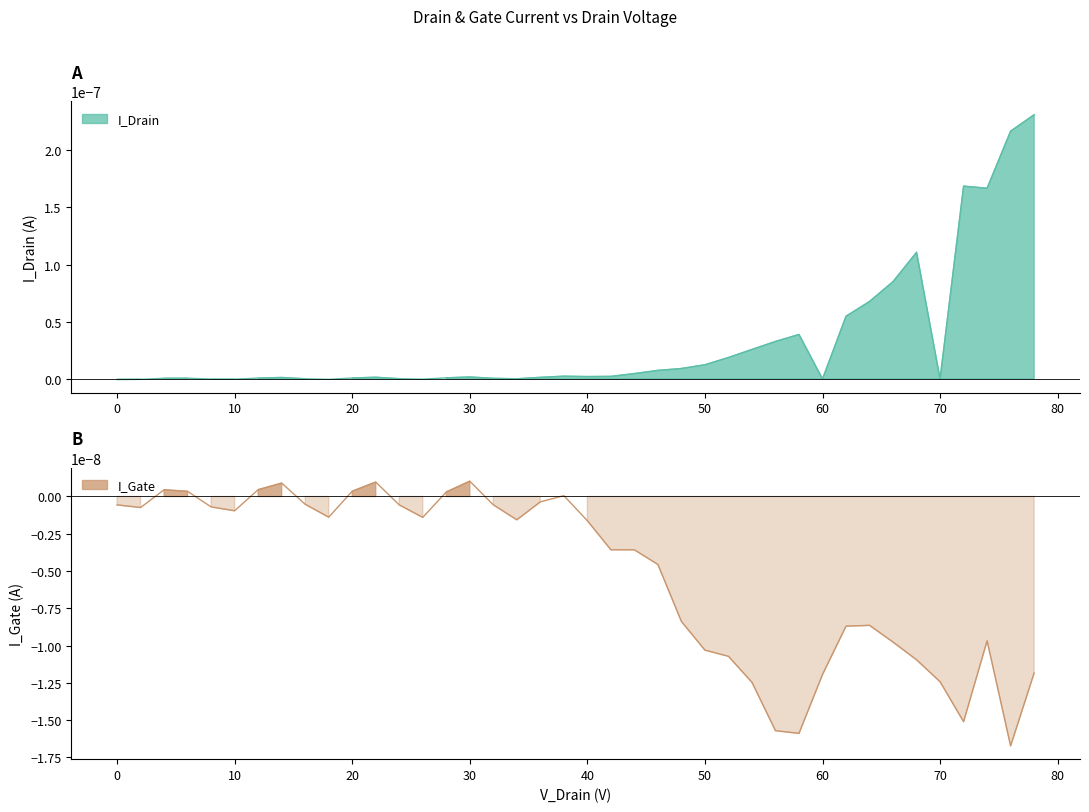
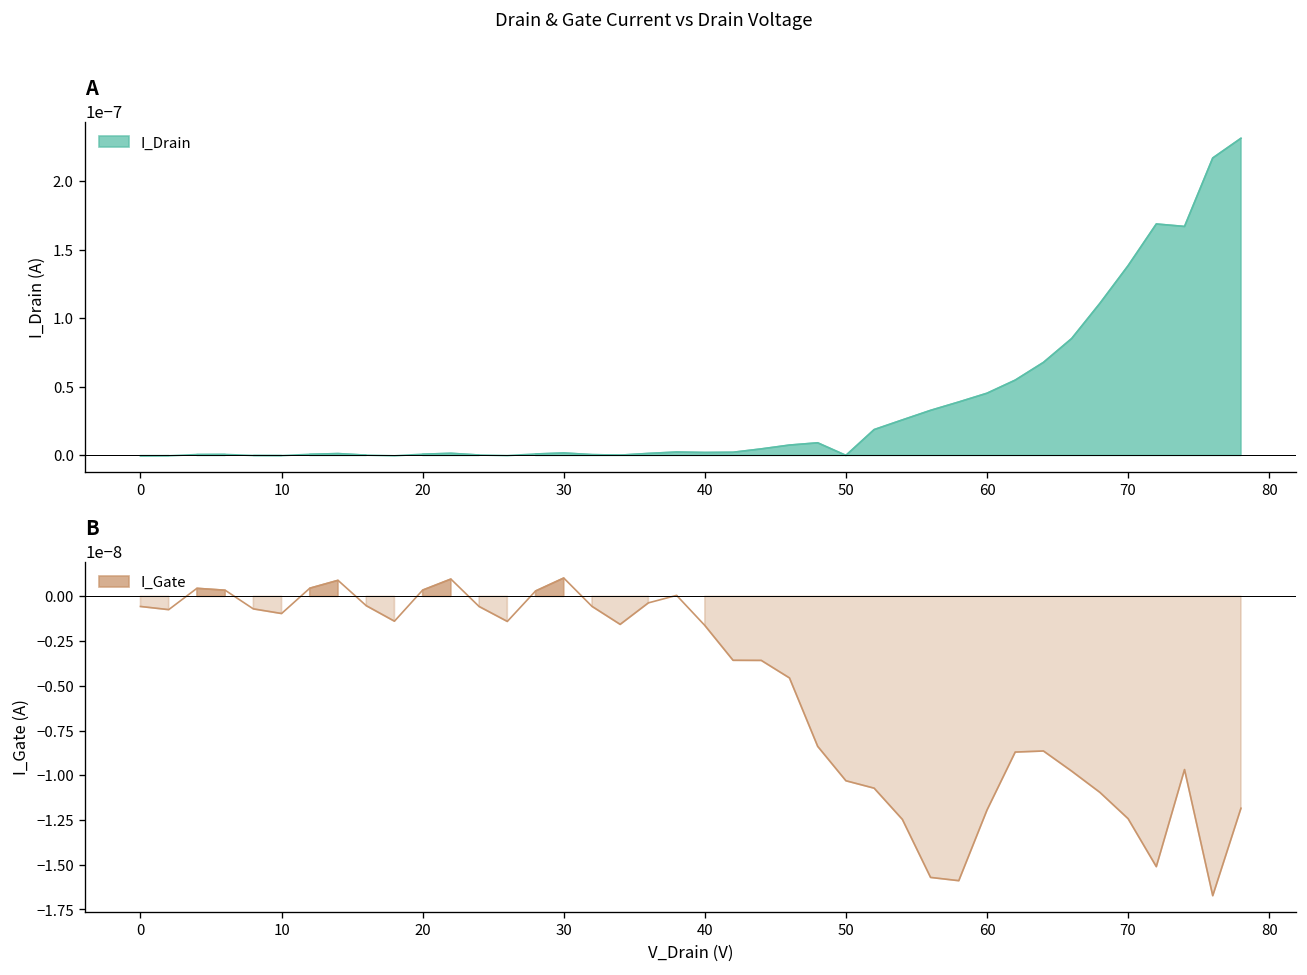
  {
    "A": {
      "0": 0.00000000,
      "10": 0.00000000,
      "20": 0.00000000,
      "30": 0.00000000,
      "40": 0.00000000,
-     "50": 0.00000001,
-     "60": 0.00000000,
-     "70": 0.0000000
+     "50": 0.00000000,
+     "60": 0.00000005,
+     "70": 0.0000001
    },
    "B": {
      "0": -0.0000000006,
      "10": -0.0000000010,
      "20": 0.0000000004,
      "30": 0.0000000010,
      "40": -0.0000000016,
      "50": -0.0000000103,
      "60": -0.0000000119,
      "70": -0.0000000124
    }
  }
